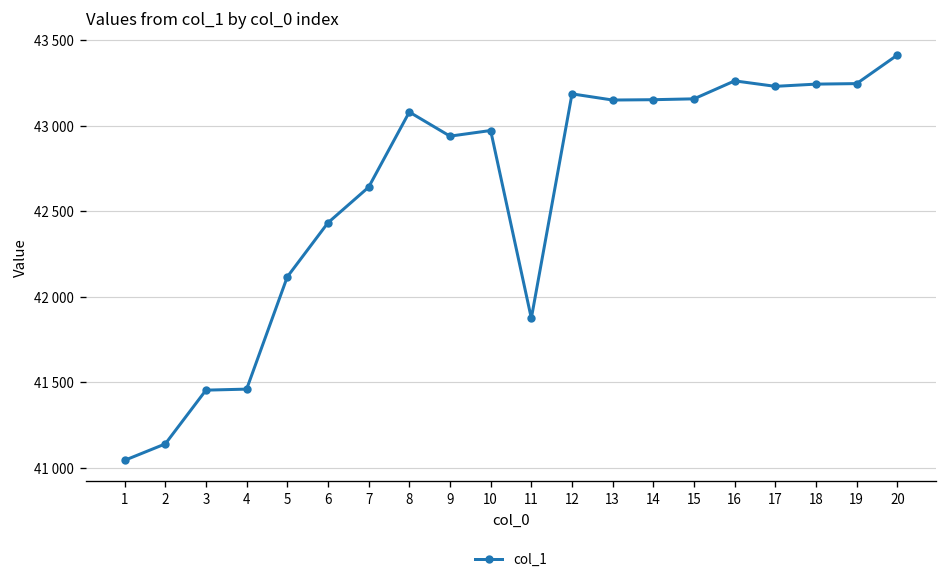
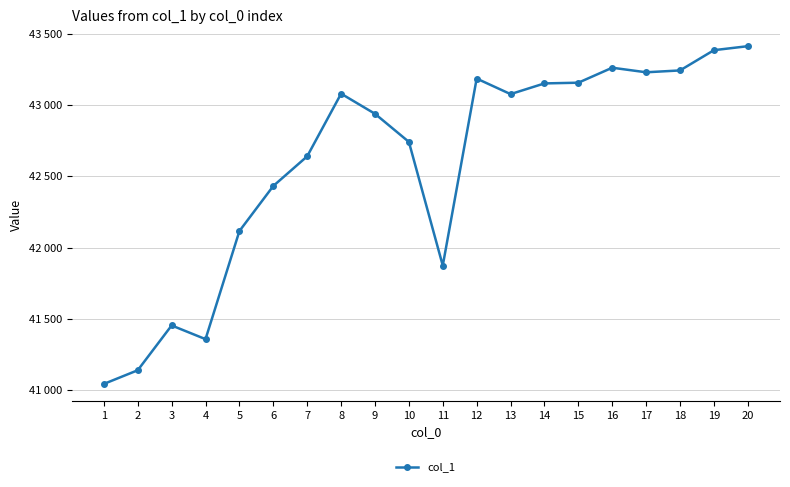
  {
    "1": 41050,
    "2": 41140,
    "3": 41460,
-   "4": 41460,
+   "4": 41360,
    "5": 42120,
    "6": 42430,
    "7": 42640,
    "8": 43080,
    "9": 42940,
-   "10": 42970,
+   "10": 42740,
    "11": 41880,
    "12": 43190,
-   "13": 43150,
+   "13": 43080,
    "14": 43150,
    "15": 43160,
    "16": 43260,
    "17": 43230,
    "18": 43240,
-   "19": 43250,
+   "19": 43390,
    "20": 43410
  }
